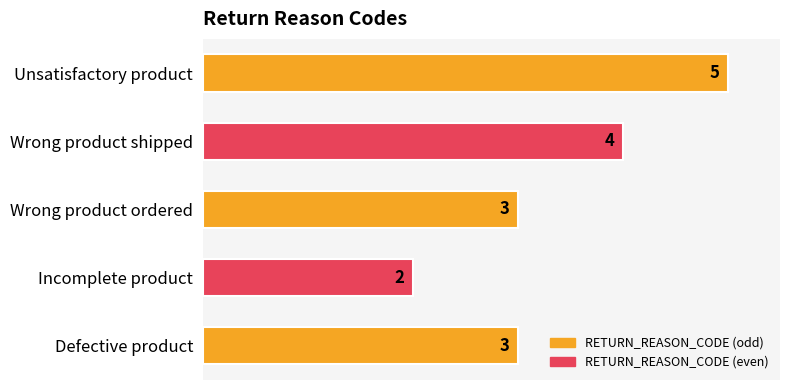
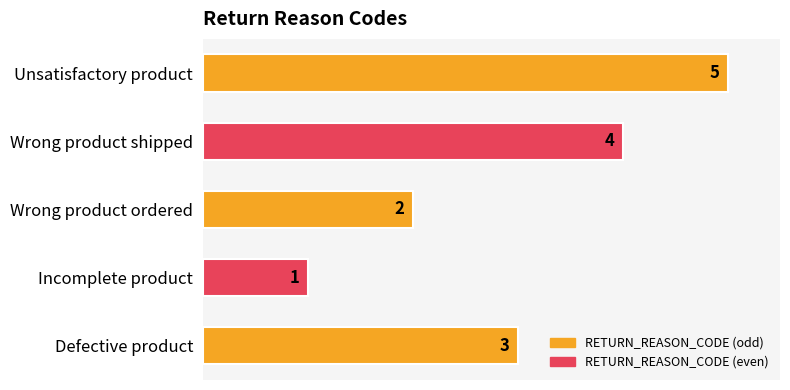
  {
    "Unsatisfactory product": 5,
    "Wrong product shipped": 4,
-   "Wrong product ordered": 3,
-   "Incomplete product": 2,
+   "Wrong product ordered": 2,
+   "Incomplete product": 1,
    "Defective product": 3
  }
